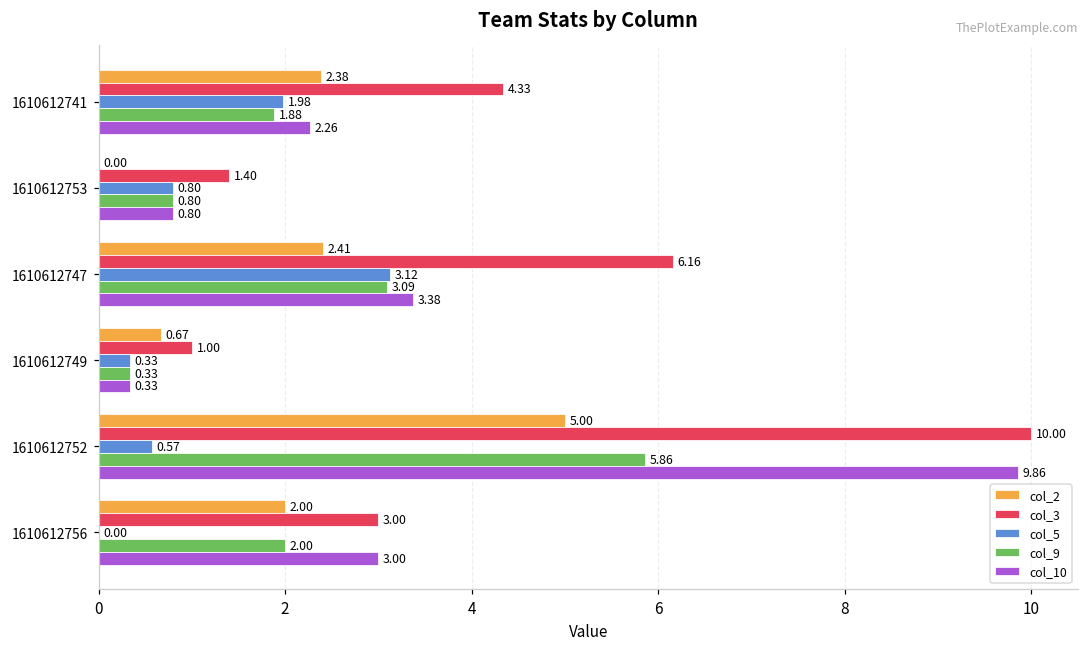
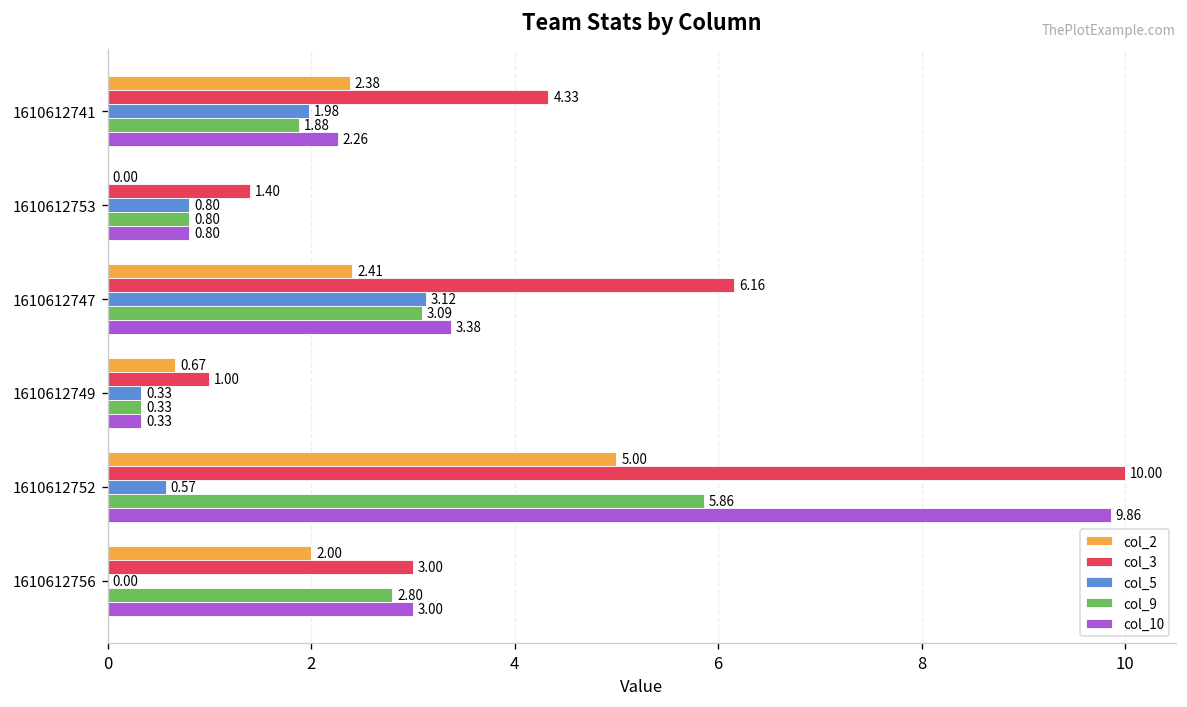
  {
    "col_2": {
      "1610612741": 2.38,
      "1610612753": 0.00,
      "1610612747": 2.41,
      "1610612749": 0.67,
      "1610612752": 5.00,
      "1610612756": 2.00
    },
    "col_3": {
      "1610612741": 4.33,
      "1610612753": 1.40,
      "1610612747": 6.16,
      "1610612749": 1.00,
      "1610612752": 10.00,
      "1610612756": 3.00
    },
    "col_5": {
      "1610612741": 1.98,
      "1610612753": 0.80,
      "1610612747": 3.12,
      "1610612749": 0.33,
      "1610612752": 0.57,
      "1610612756": 0.00
    },
    "col_9": {
      "1610612741": 1.88,
      "1610612753": 0.80,
      "1610612747": 3.09,
      "1610612749": 0.33,
      "1610612752": 5.86,
-     "1610612756": 2.00
+     "1610612756": 2.80
    },
    "col_10": {
      "1610612741": 2.26,
      "1610612753": 0.80,
      "1610612747": 3.38,
      "1610612749": 0.33,
      "1610612752": 9.86,
      "1610612756": 3.00
    }
  }
